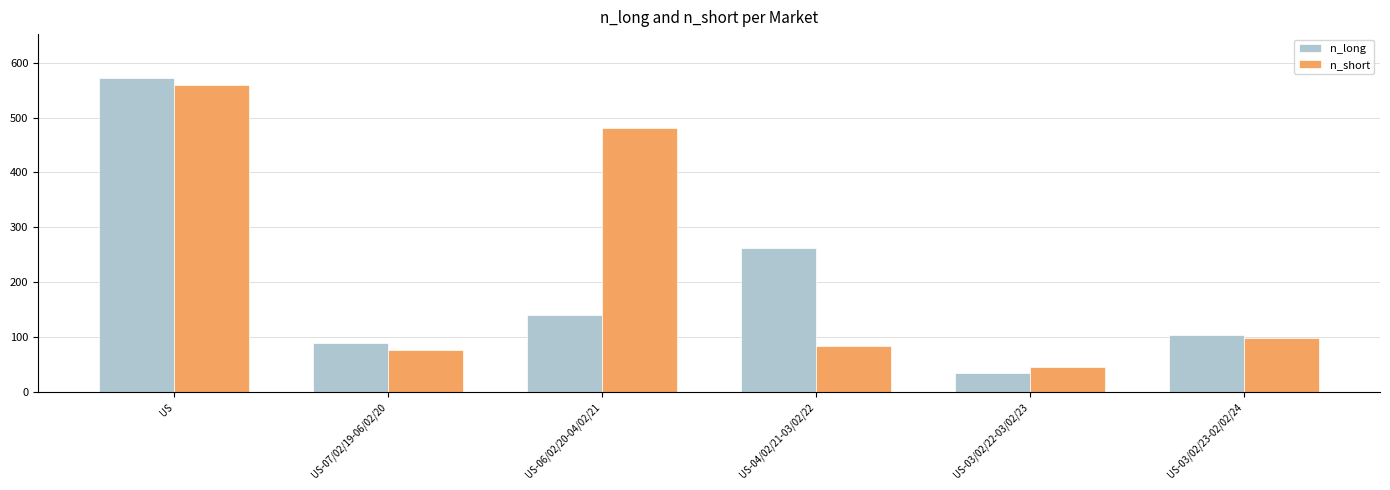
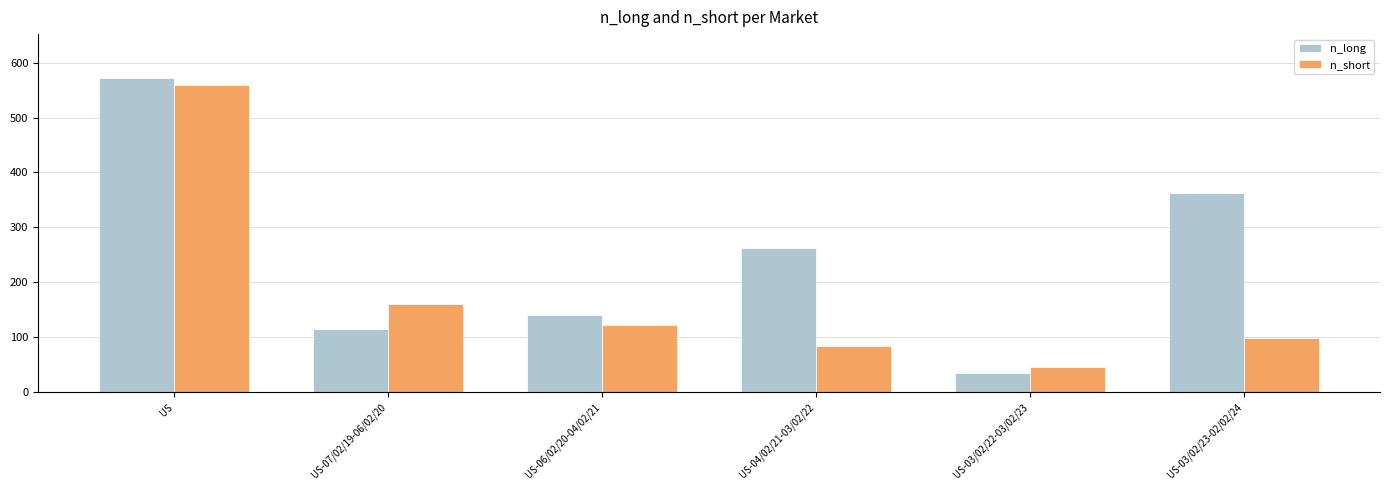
  {
    "n_long": {
      "US": 570,
-     "US-07/02/19-06/02/20": 90,
+     "US-07/02/19-06/02/20": 120,
      "US-06/02/20-04/02/21": 140,
      "US-04/02/21-03/02/22": 260,
      "US-03/02/22-03/02/23": 30,
-     "US-03/02/23-02/02/24": 100
+     "US-03/02/23-02/02/24": 360
    },
    "n_short": {
      "US": 560,
-     "US-07/02/19-06/02/20": 80,
-     "US-06/02/20-04/02/21": 480,
+     "US-07/02/19-06/02/20": 160,
+     "US-06/02/20-04/02/21": 120,
      "US-04/02/21-03/02/22": 80,
      "US-03/02/22-03/02/23": 50,
      "US-03/02/23-02/02/24": 100
    }
  }
